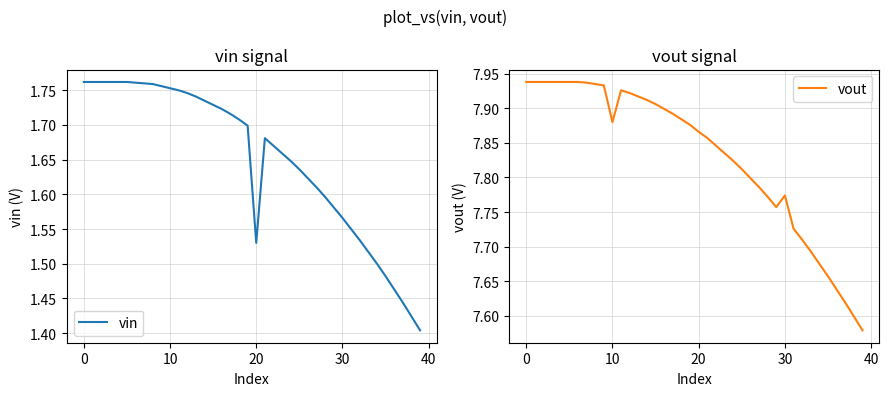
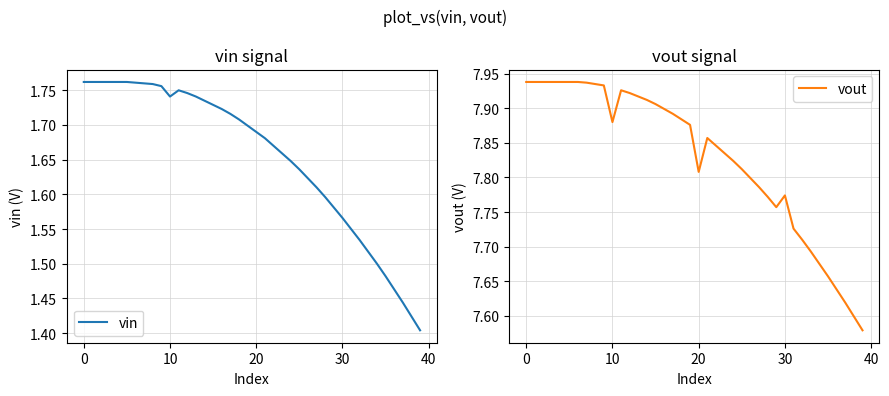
  {
    "vin signal": {
      "0": 1.76,
-     "10": 1.75,
-     "20": 1.53,
+     "10": 1.74,
+     "20": 1.69,
      "30": 1.57
    },
    "vout signal": {
      "0": 7.94,
      "10": 7.88,
-     "20": 7.87,
+     "20": 7.81,
      "30": 7.77
    }
  }
